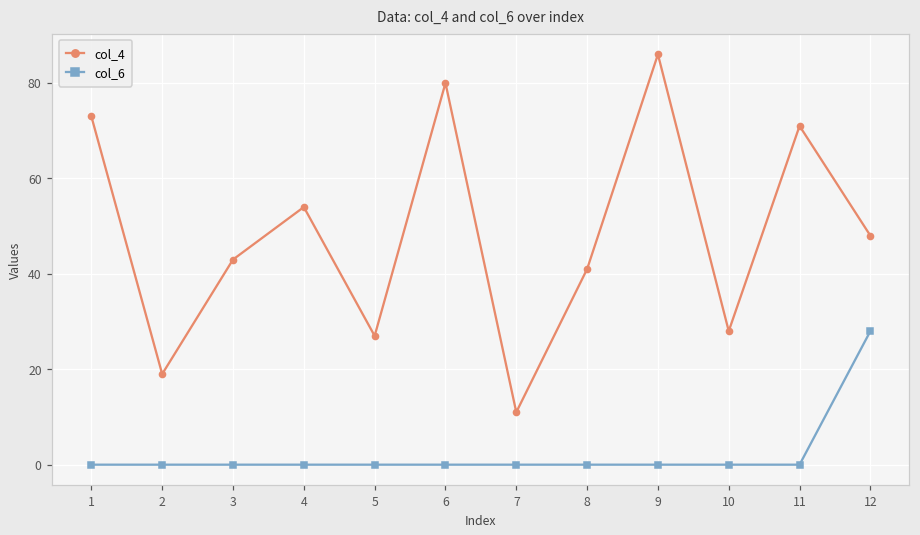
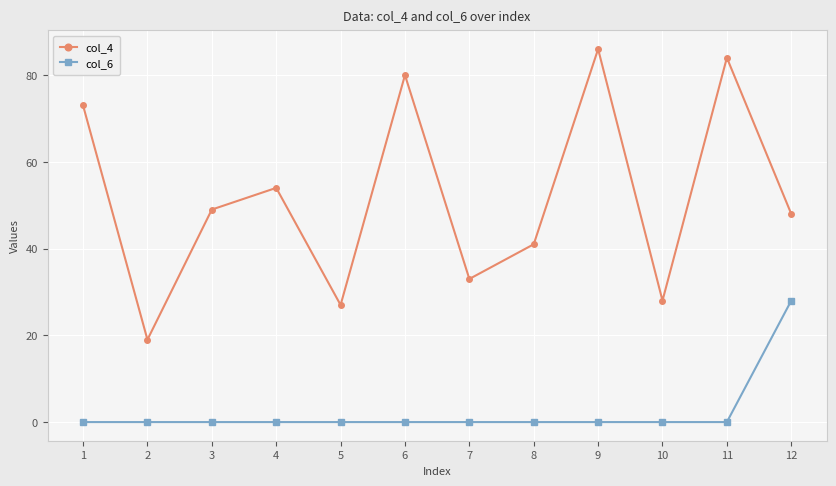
  {
    "col_4": {
      "1": 73,
      "2": 19,
-     "3": 43,
+     "3": 49,
      "4": 54,
      "5": 27,
      "6": 80,
-     "7": 11,
+     "7": 33,
      "8": 41,
      "9": 86,
      "10": 28,
-     "11": 71,
+     "11": 84,
      "12": 48
    },
    "col_6": {
      "1": 0,
      "2": 0,
      "3": 0,
      "4": 0,
      "5": 0,
      "6": 0,
      "7": 0,
      "8": 0,
      "9": 0,
      "10": 0,
      "11": 0,
      "12": 28
    }
  }
